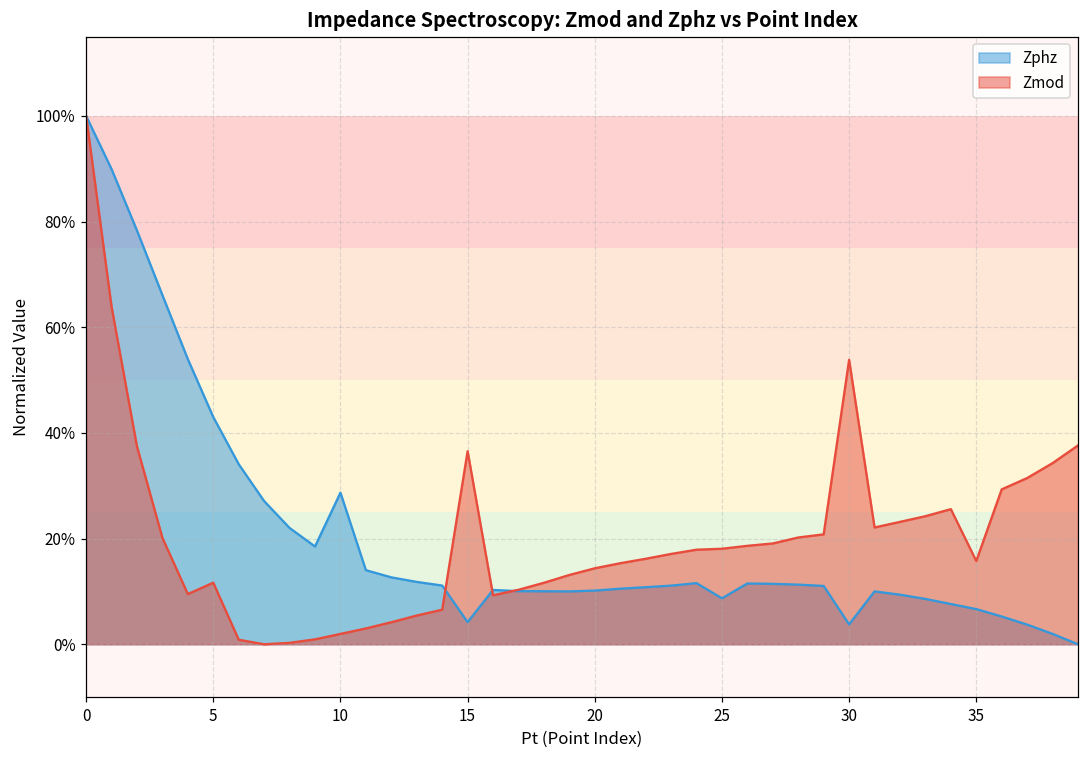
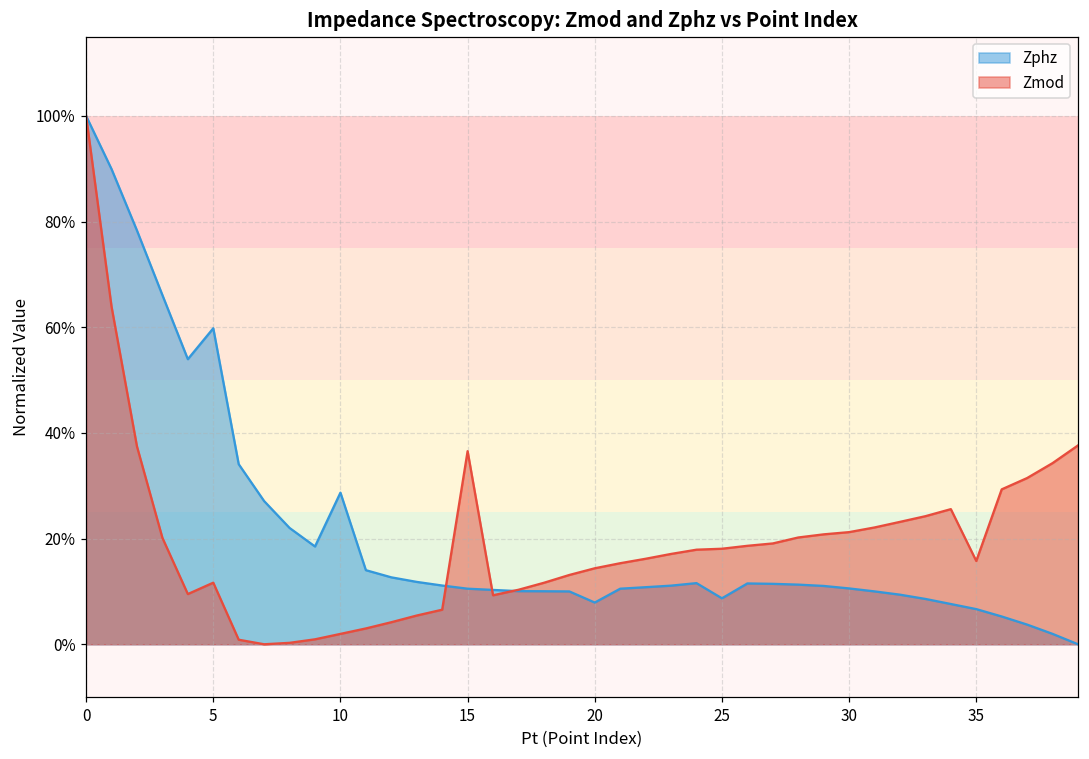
  {
    "Zphz": {
-     "5": "43%",
+     "5": "60%",
      "10": "29%",
-     "15": "4%",
-     "20": "10%",
+     "15": "11%",
+     "20": "8%",
      "25": "9%",
-     "30": "4%",
+     "30": "11%",
      "35": "7%"
    },
    "Zmod": {
      "5": "12%",
      "10": "2%",
      "15": "37%",
      "20": "14%",
      "25": "18%",
-     "30": "54%",
+     "30": "21%",
      "35": "16%"
    }
  }
